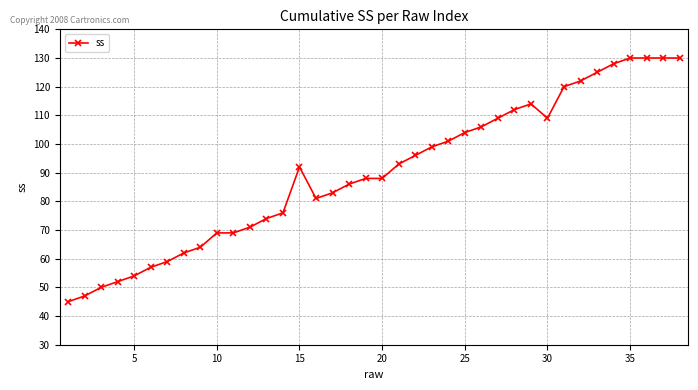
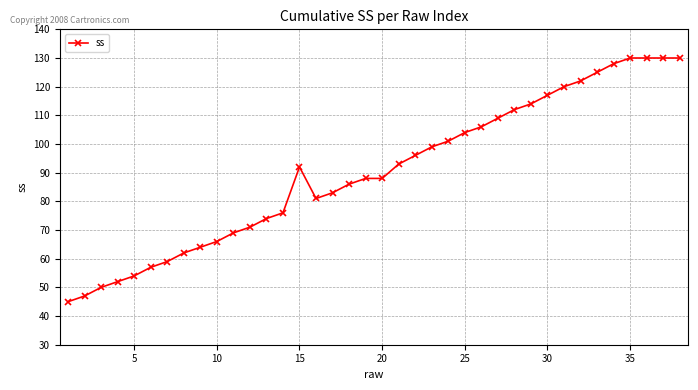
  {
    "5": 54,
-   "10": 69,
+   "10": 66,
    "15": 92,
    "20": 88,
    "25": 104,
-   "30": 109,
+   "30": 117,
    "35": 130
  }
